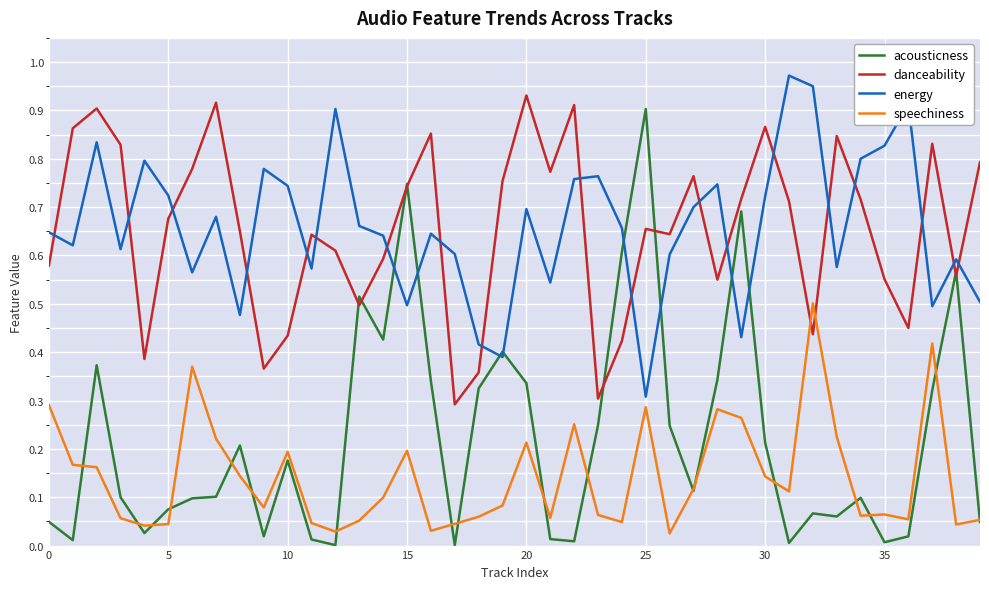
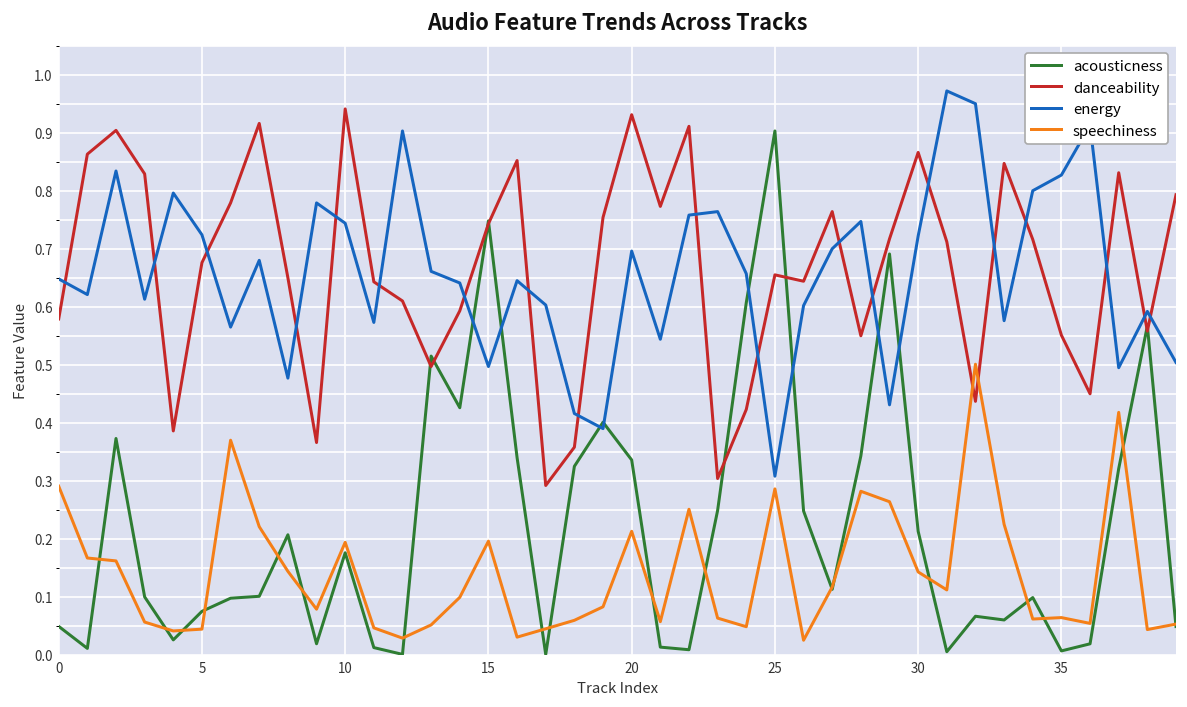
  {
    "acousticness": {
      "0": 0.05,
      "5": 0.08,
      "10": 0.18,
      "20": 0.34,
      "25": 0.90,
      "30": 0.21,
      "35": 0.01
    },
    "danceability": {
      "0": 0.58,
      "5": 0.68,
-     "10": 0.43,
+     "10": 0.94,
      "20": 0.93,
      "25": 0.66,
      "30": 0.87,
      "35": 0.55
    },
    "energy": {
      "0": 0.65,
      "5": 0.72,
      "10": 0.74,
      "15": 0.50,
      "20": 0.70,
      "25": 0.31,
      "30": 0.72,
      "35": 0.83
    },
    "speechiness": {
      "0": 0.29,
      "5": 0.04,
      "10": 0.19,
      "15": 0.20,
      "20": 0.21,
      "25": 0.29,
      "30": 0.14,
      "35": 0.06
    }
  }
